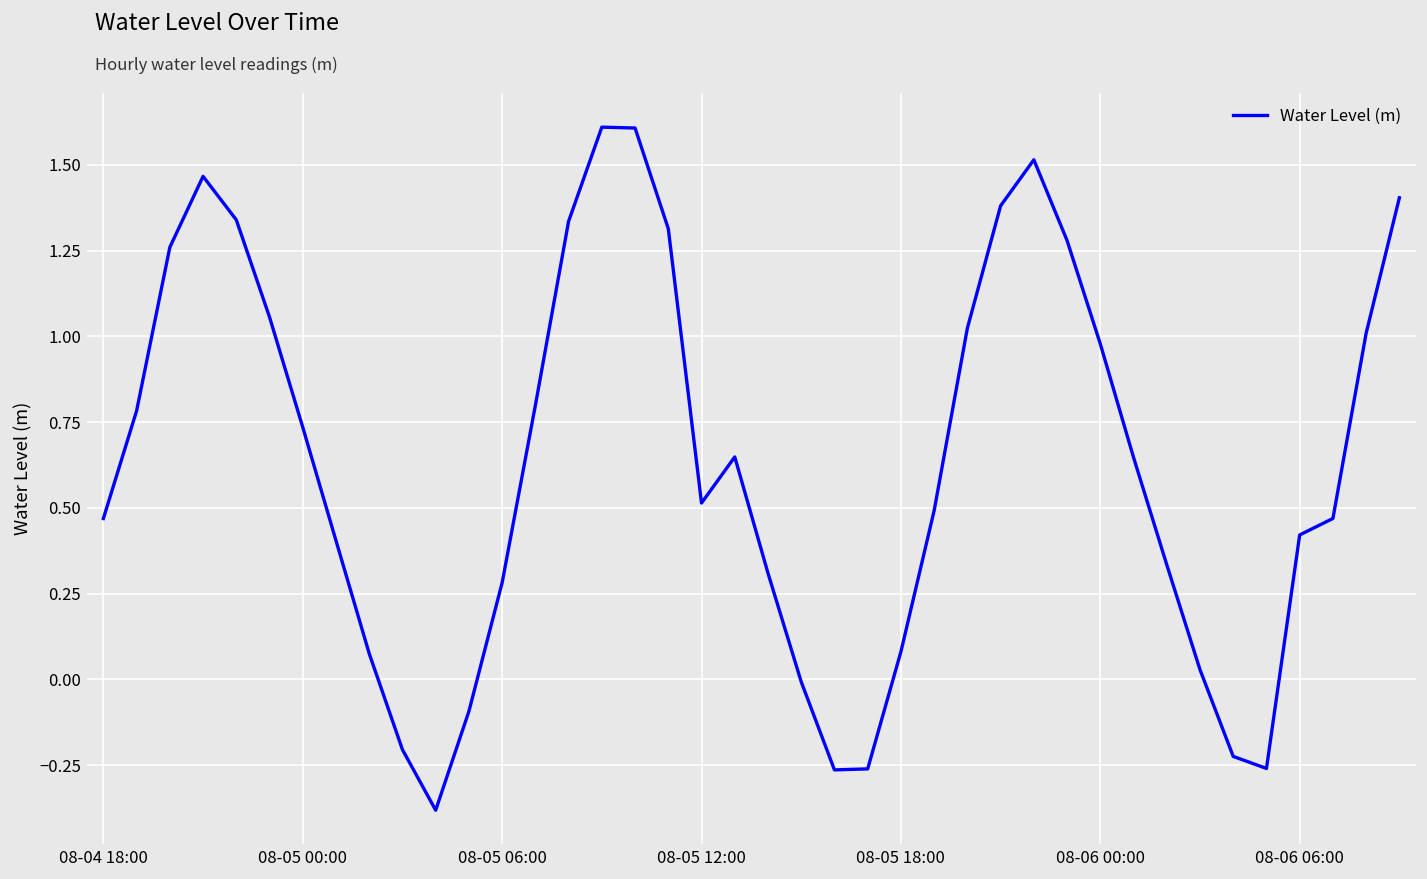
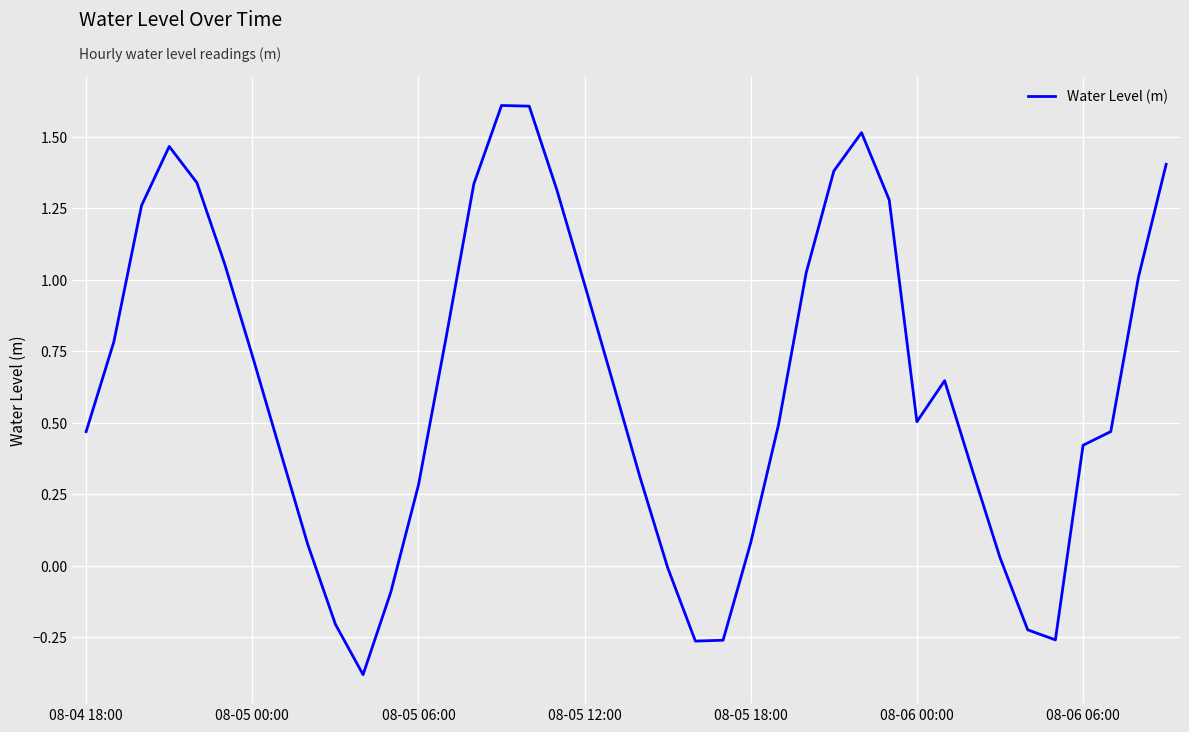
  {
    "08-04 18:00": 0.47,
    "08-05 00:00": 0.74,
    "08-05 06:00": 0.28,
-   "08-05 12:00": 0.51,
+   "08-05 12:00": 0.98,
    "08-05 18:00": 0.08,
-   "08-06 00:00": 0.98,
+   "08-06 00:00": 0.50,
    "08-06 06:00": 0.42
  }
